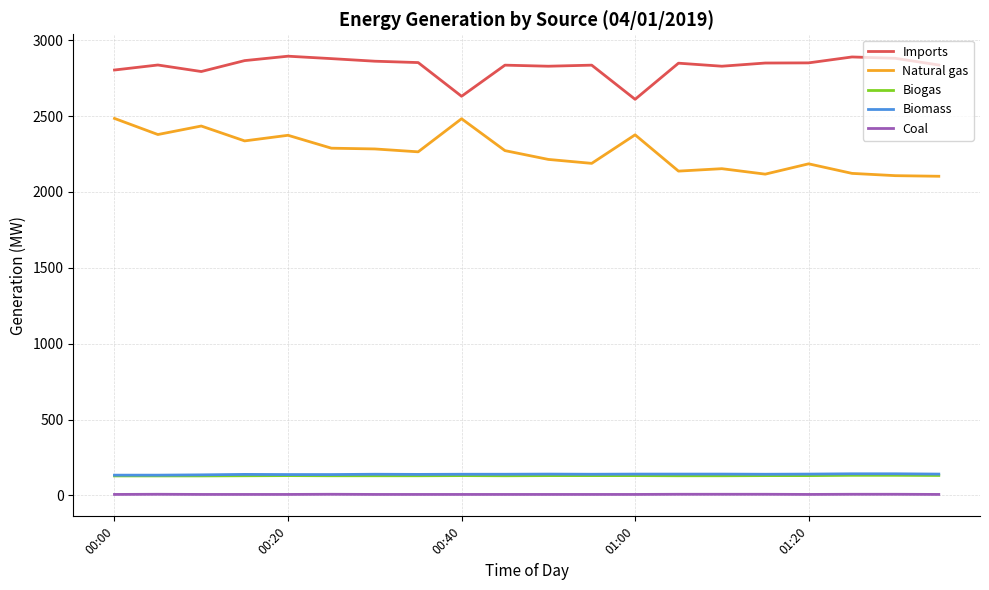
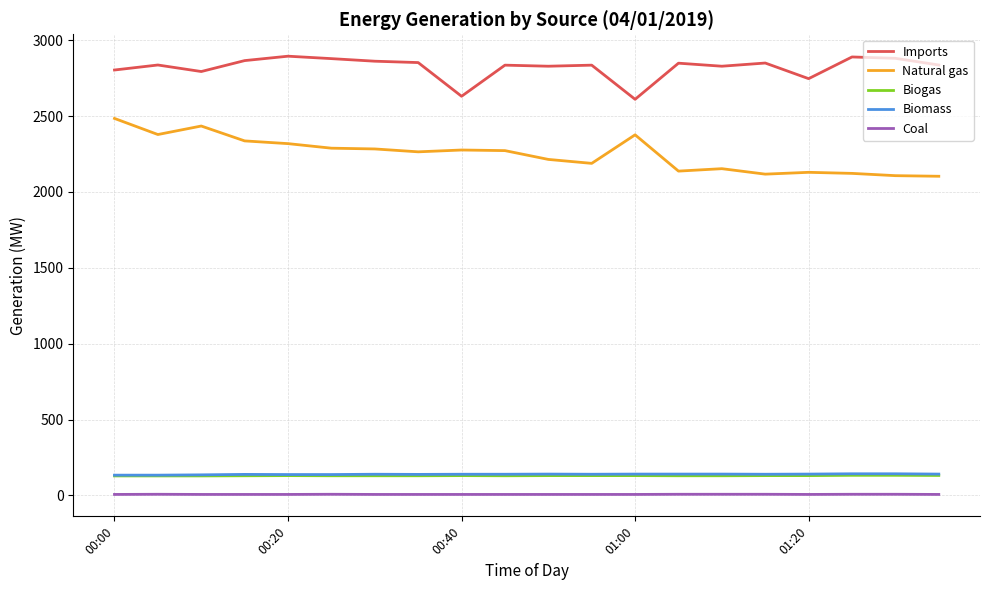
  {
    "Imports": {
      "00:00": 2800,
      "00:20": 2890,
      "00:40": 2630,
      "01:00": 2610,
-     "01:20": 2850
+     "01:20": 2750
    },
    "Natural gas": {
      "00:00": 2480,
-     "00:20": 2370,
-     "00:40": 2480,
+     "00:20": 2320,
+     "00:40": 2280,
      "01:00": 2380,
-     "01:20": 2190
+     "01:20": 2130
    },
    "Coal": {
      "00:00": 10,
      "00:20": 10,
      "00:40": 10,
      "01:00": 10,
      "01:20": 10
    }
  }
